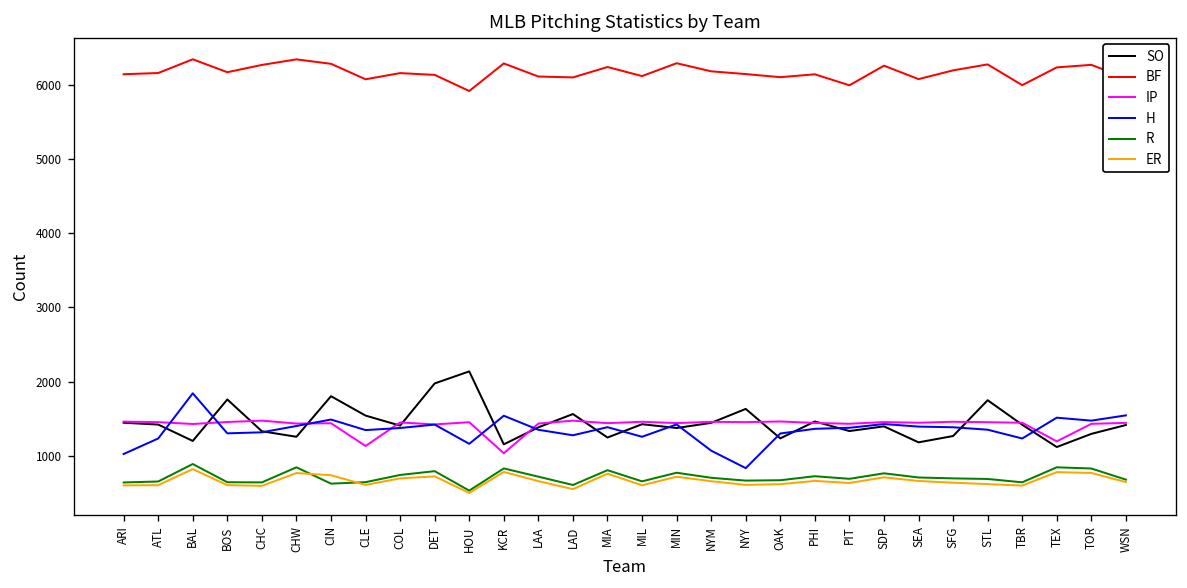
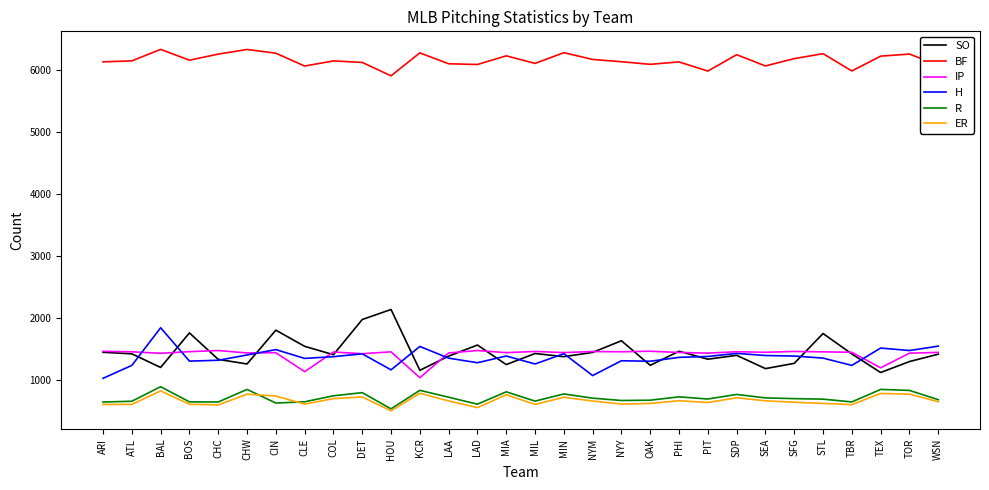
  {
    "SO": {
      "BAL": 1200,
      "BOS": 1800,
      "CHW": 1300,
      "CIN": 1800,
      "CLE": 1500,
      "DET": 2000,
      "HOU": 2100,
      "KCR": 1200,
      "LAD": 1600,
      "MIA": 1200,
      "MIN": 1400,
      "NYY": 1600,
      "OAK": 1200,
      "PIT": 1300,
      "SEA": 1200,
      "SFG": 1300,
      "STL": 1800,
      "TEX": 1100,
      "TOR": 1300
    },
    "BF": {
      "ARI": 6100,
      "ATL": 6200,
      "BAL": 6300,
      "BOS": 6200,
      "CHC": 6300,
      "CHW": 6300,
      "CIN": 6300,
      "CLE": 6100,
      "COL": 6200,
      "DET": 6100,
      "HOU": 5900,
      "KCR": 6300,
      "LAA": 6100,
      "LAD": 6100,
      "MIA": 6200,
      "MIL": 6100,
      "MIN": 6300,
      "NYM": 6200,
      "NYY": 6100,
      "OAK": 6100,
      "PHI": 6100,
      "PIT": 6000,
      "SDP": 6300,
      "SEA": 6100,
      "SFG": 6200,
      "STL": 6300,
      "TBR": 6000,
      "TEX": 6200,
      "TOR": 6300
    },
    "IP": {
      "BAL": 1400,
      "BOS": 1500,
      "CHC": 1500,
      "CIN": 1400,
      "CLE": 1100,
      "COL": 1500,
      "HOU": 1500,
      "KCR": 1000,
      "LAA": 1400,
      "LAD": 1500,
      "MIA": 1400,
      "NYY": 1500,
      "OAK": 1500,
      "PIT": 1400,
      "SEA": 1400,
      "SFG": 1500,
      "STL": 1500,
      "TEX": 1200,
      "TOR": 1400
    },
    "H": {
      "ARI": 1000,
      "ATL": 1200,
      "BAL": 1800,
      "BOS": 1300,
      "CIN": 1500,
      "CLE": 1300,
      "HOU": 1200,
      "KCR": 1500,
      "LAD": 1300,
      "MIA": 1400,
      "MIL": 1300,
      "NYM": 1100,
-     "NYY": 800,
+     "NYY": 1300,
      "OAK": 1300,
      "PHI": 1400,
      "PIT": 1400,
      "SEA": 1400,
      "SFG": 1400,
      "STL": 1400,
      "TBR": 1200,
      "TEX": 1500,
      "TOR": 1500,
      "WSN": 1500
    },
    "R": {
      "ATL": 700,
      "BAL": 900,
      "CHC": 600,
      "CHW": 800,
      "CIN": 600,
      "COL": 700,
      "DET": 800,
      "KCR": 800,
      "LAA": 700,
      "LAD": 600,
      "MIA": 800,
      "MIL": 700,
      "MIN": 800,
      "NYM": 700,
      "NYY": 700,
      "OAK": 700,
      "PHI": 700,
      "PIT": 700,
      "SDP": 800,
      "SEA": 700,
      "SFG": 700,
      "STL": 700,
      "TBR": 600,
      "TEX": 800,
      "TOR": 800
    },
    "ER": {
      "ATL": 600,
      "BAL": 800,
      "CHC": 600,
      "CHW": 800,
      "CIN": 700,
      "COL": 700,
      "DET": 700,
      "KCR": 800,
      "LAA": 700,
      "LAD": 600,
      "MIA": 800,
      "MIL": 600,
      "MIN": 700,
      "NYM": 700,
      "NYY": 600,
      "OAK": 600,
      "PHI": 700,
      "PIT": 600,
      "SDP": 700,
      "SEA": 700,
      "SFG": 600,
      "STL": 600,
      "TBR": 600,
      "TEX": 800,
      "TOR": 800
    }
  }
